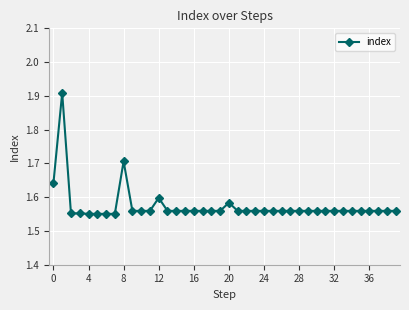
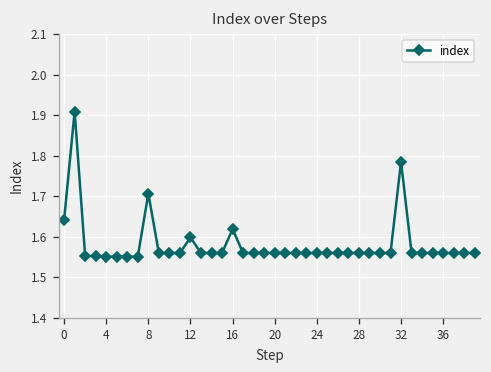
  {
    "0": 1.64,
    "4": 1.55,
    "8": 1.71,
    "12": 1.60,
-   "16": 1.56,
-   "20": 1.58,
+   "16": 1.62,
+   "20": 1.56,
    "24": 1.56,
    "28": 1.56,
-   "32": 1.56,
+   "32": 1.78,
    "36": 1.56
  }
